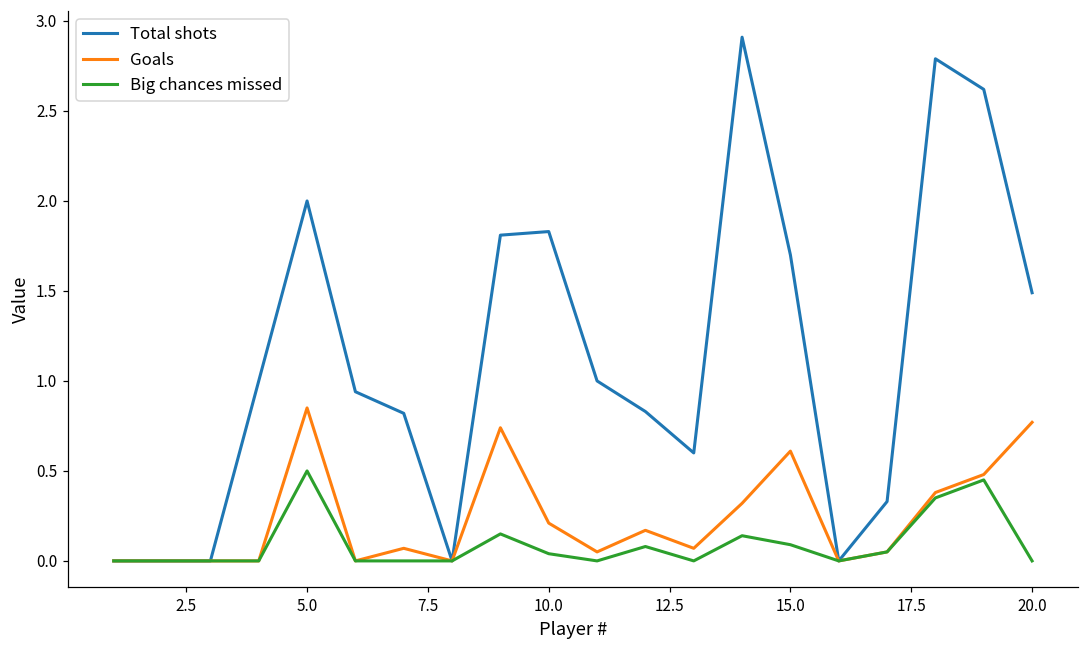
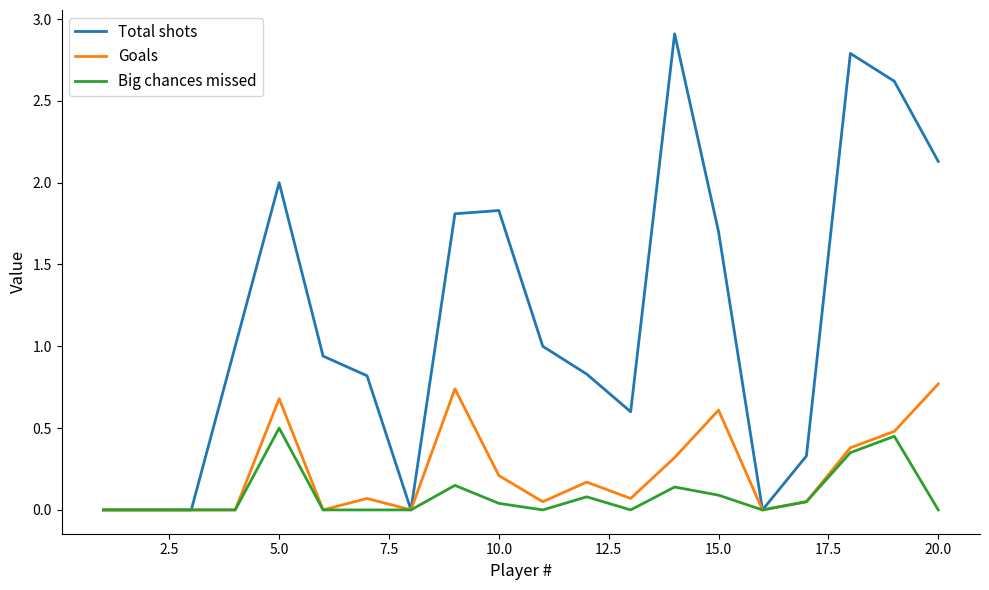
  {
    "Total shots": {
      "5.0": 2.00,
      "10.0": 1.83,
      "15.0": 1.70,
-     "20.0": 1.49
+     "20.0": 2.13
    },
    "Goals": {
-     "5.0": 0.85,
+     "5.0": 0.68,
      "10.0": 0.21,
      "15.0": 0.61,
      "20.0": 0.77
    },
    "Big chances missed": {
      "5.0": 0.50,
      "10.0": 0.04,
      "15.0": 0.09,
      "20.0": 0.00
    }
  }
